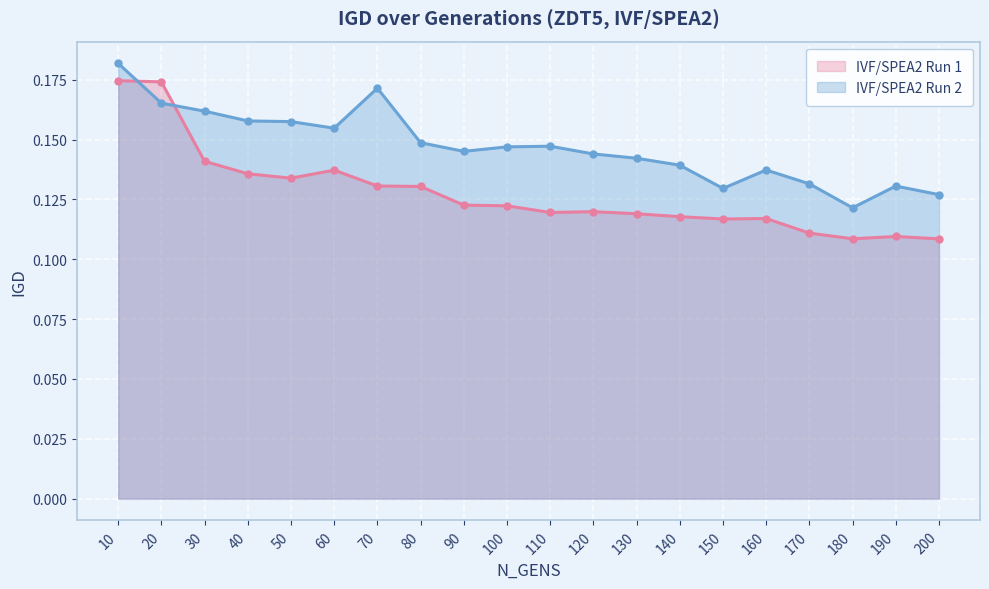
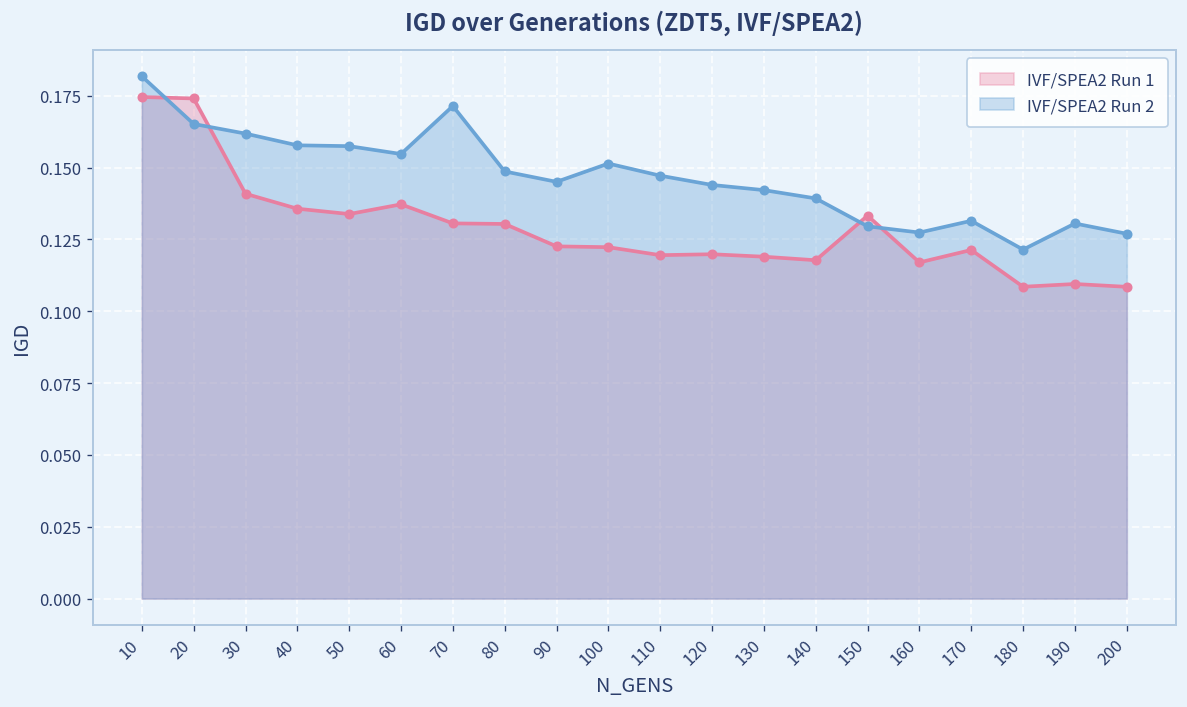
  {
    "IVF/SPEA2 Run 1": {
      "10": 0.175,
      "20": 0.174,
      "30": 0.141,
      "40": 0.136,
      "50": 0.134,
      "60": 0.137,
      "70": 0.131,
      "80": 0.130,
      "90": 0.123,
      "100": 0.122,
      "110": 0.120,
      "120": 0.120,
      "130": 0.119,
      "140": 0.118,
-     "150": 0.117,
+     "150": 0.133,
      "160": 0.117,
-     "170": 0.111,
+     "170": 0.121,
      "180": 0.109,
      "190": 0.110,
      "200": 0.109
    },
    "IVF/SPEA2 Run 2": {
      "10": 0.182,
      "20": 0.165,
      "30": 0.162,
      "40": 0.158,
      "50": 0.157,
      "60": 0.155,
      "70": 0.171,
      "80": 0.149,
      "90": 0.145,
-     "100": 0.147,
+     "100": 0.151,
      "110": 0.147,
      "120": 0.144,
      "130": 0.142,
      "140": 0.139,
      "150": 0.130,
-     "160": 0.137,
+     "160": 0.127,
      "170": 0.131,
      "180": 0.121,
      "190": 0.131,
      "200": 0.127
    }
  }
